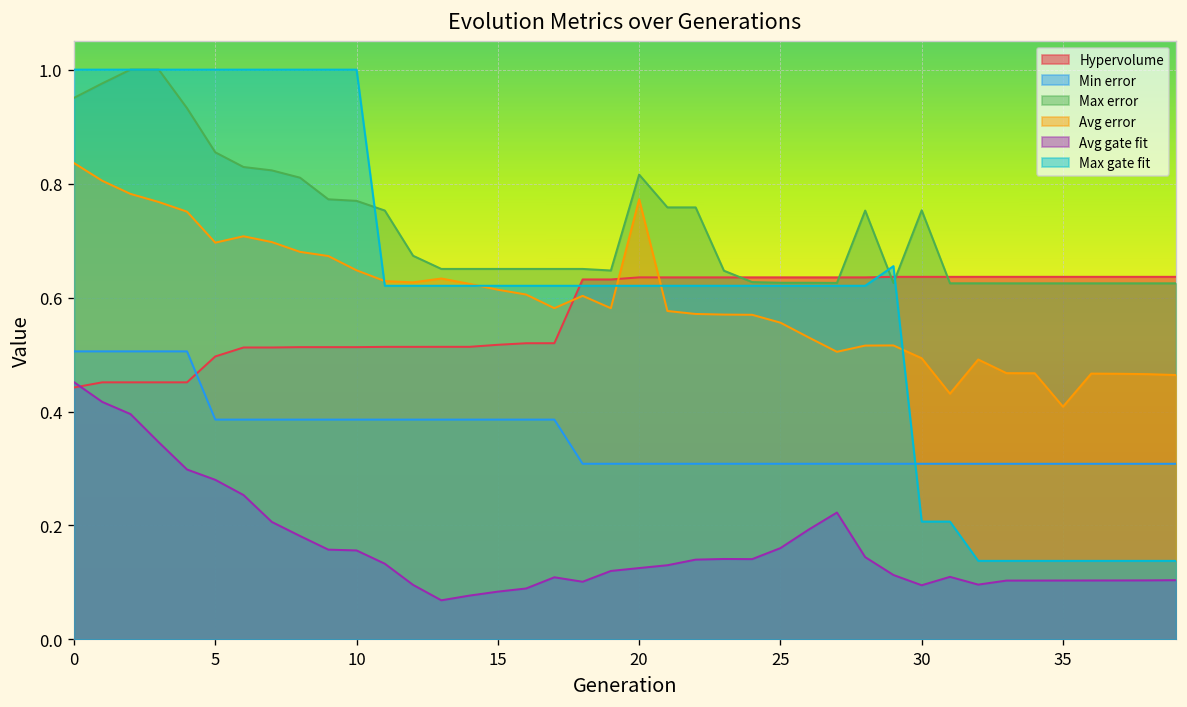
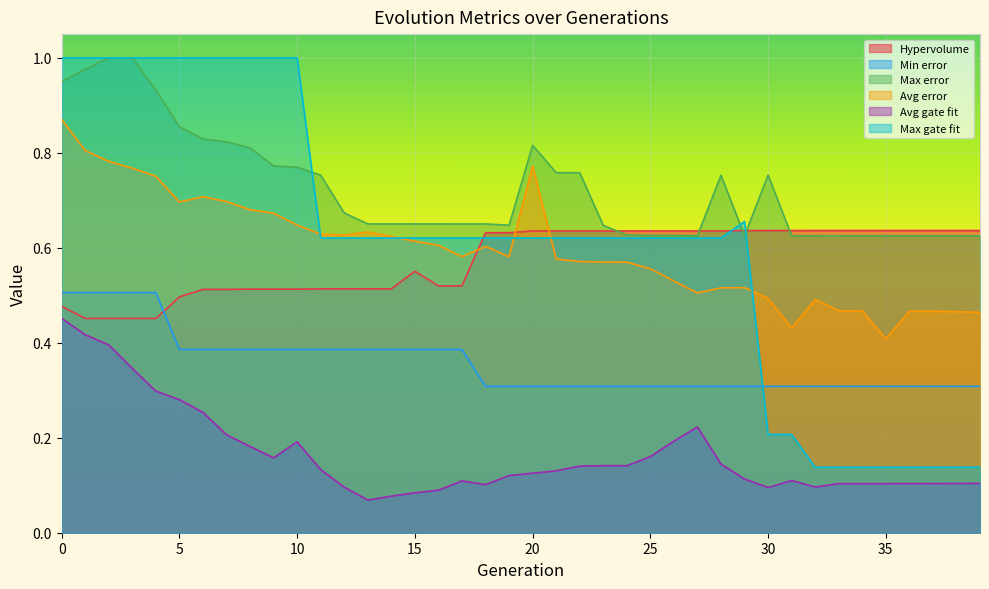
  {
    "Hypervolume": {
-     "0": 0.44,
+     "0": 0.48,
      "5": 0.50,
      "10": 0.51,
-     "15": 0.52,
+     "15": 0.55,
      "20": 0.64,
      "25": 0.64,
      "30": 0.64,
      "35": 0.64
    },
    "Max error": {
      "0": 0.95,
      "5": 0.85,
      "10": 0.77,
      "15": 0.65,
      "20": 0.82,
      "30": 0.75,
      "35": 0.63
    },
    "Avg error": {
-     "0": 0.84,
+     "0": 0.87,
      "5": 0.70,
      "10": 0.65,
      "15": 0.61,
      "20": 0.77,
      "25": 0.56,
      "30": 0.49,
      "35": 0.41
    },
    "Avg gate fit": {
      "0": 0.45,
      "5": 0.28,
-     "10": 0.16,
+     "10": 0.19,
      "15": 0.08,
      "20": 0.13,
      "25": 0.16,
      "30": 0.10,
      "35": 0.10
    }
  }
